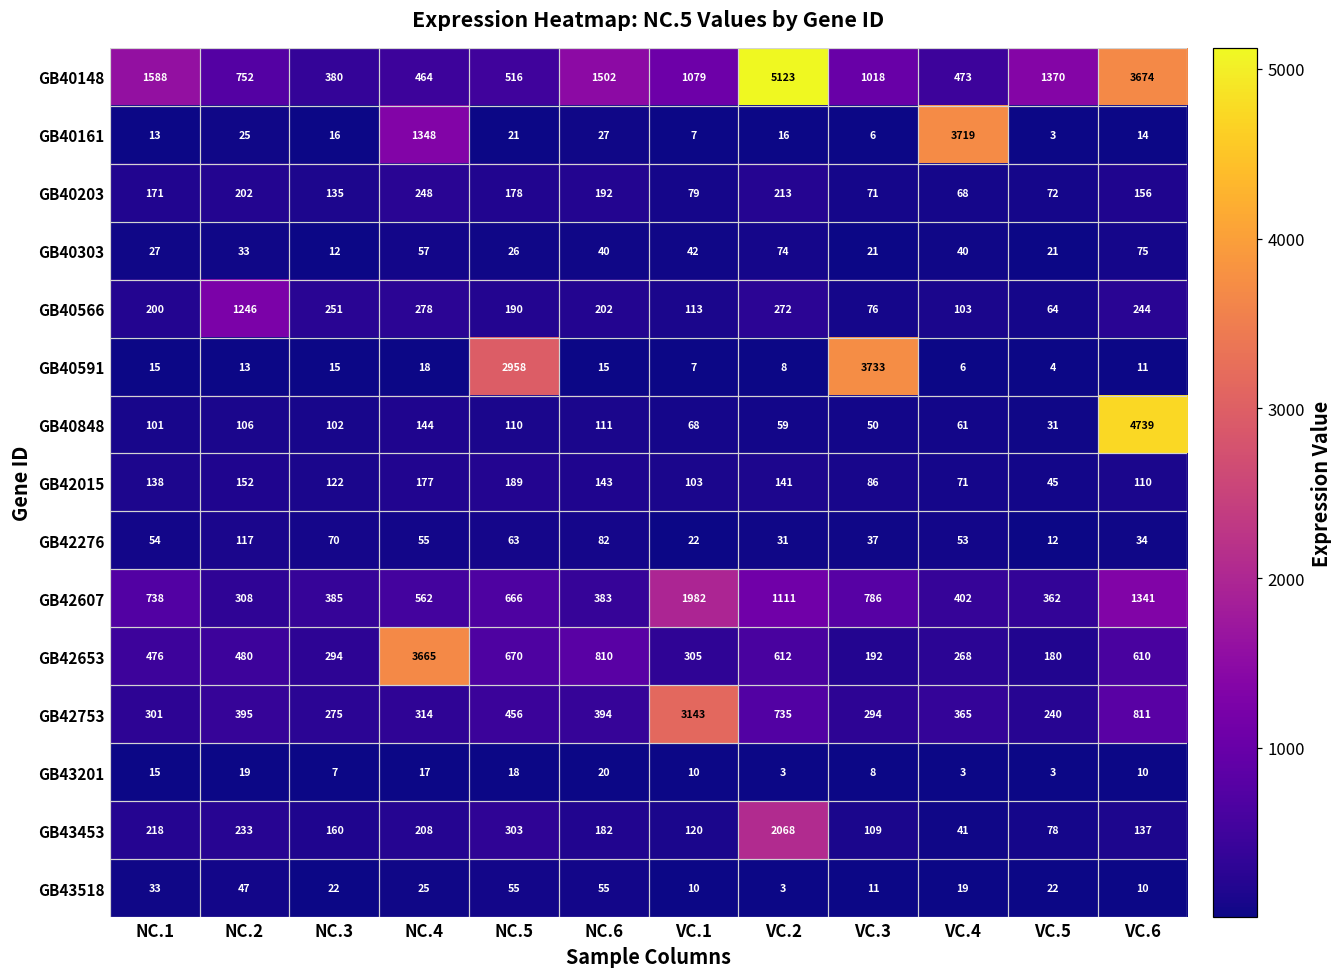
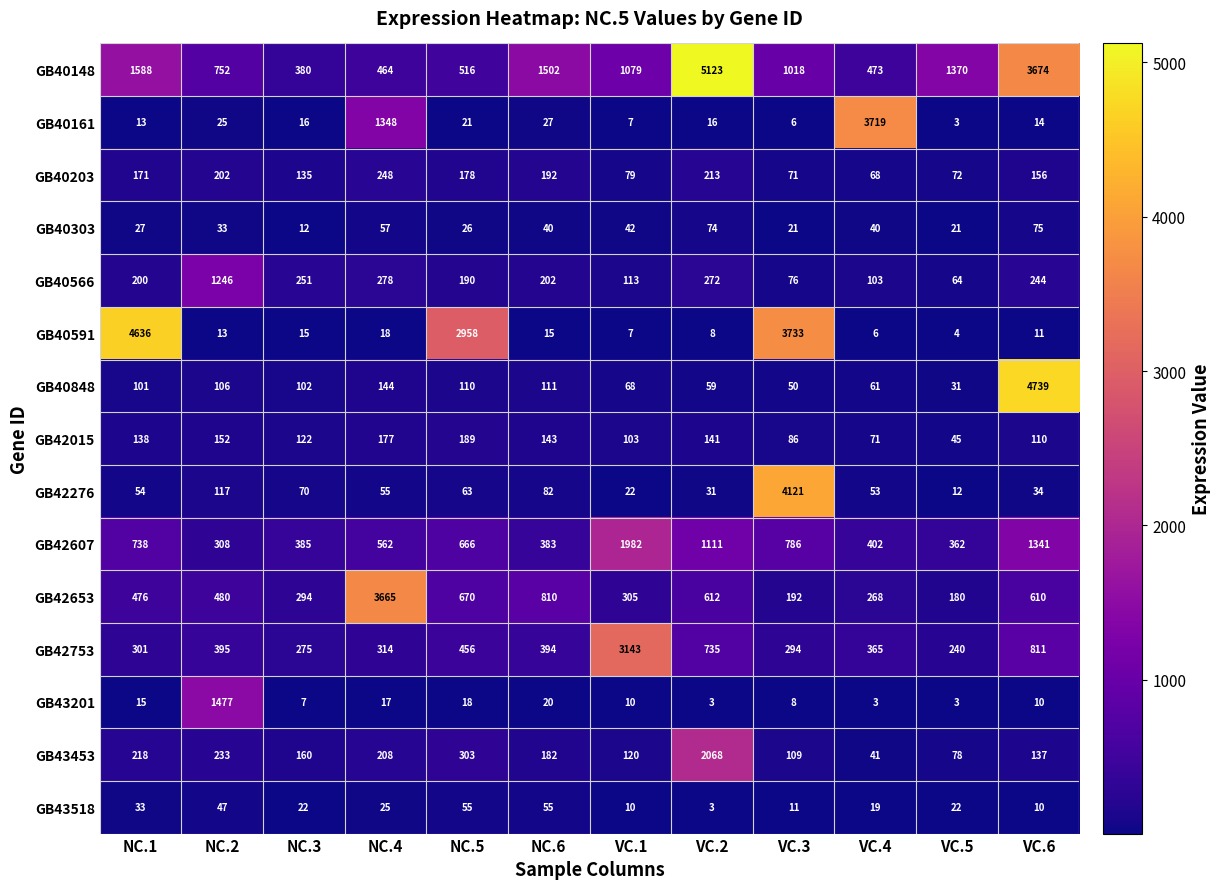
  {
    "GB40148": {
      "NC.1": 1588,
      "NC.2": 752,
      "NC.3": 380,
      "NC.4": 464,
      "NC.5": 516,
      "NC.6": 1502,
      "VC.1": 1079,
      "VC.2": 5123,
      "VC.3": 1018,
      "VC.4": 473,
      "VC.5": 1370,
      "VC.6": 3674
    },
    "GB40161": {
      "NC.1": 13,
      "NC.2": 25,
      "NC.3": 16,
      "NC.4": 1348,
      "NC.5": 21,
      "NC.6": 27,
      "VC.1": 7,
      "VC.2": 16,
      "VC.3": 6,
      "VC.4": 3719,
      "VC.5": 3,
      "VC.6": 14
    },
    "GB40203": {
      "NC.1": 171,
      "NC.2": 202,
      "NC.3": 135,
      "NC.4": 248,
      "NC.5": 178,
      "NC.6": 192,
      "VC.1": 79,
      "VC.2": 213,
      "VC.3": 71,
      "VC.4": 68,
      "VC.5": 72,
      "VC.6": 156
    },
    "GB40303": {
      "NC.1": 27,
      "NC.2": 33,
      "NC.3": 12,
      "NC.4": 57,
      "NC.5": 26,
      "NC.6": 40,
      "VC.1": 42,
      "VC.2": 74,
      "VC.3": 21,
      "VC.4": 40,
      "VC.5": 21,
      "VC.6": 75
    },
    "GB40566": {
      "NC.1": 200,
      "NC.2": 1246,
      "NC.3": 251,
      "NC.4": 278,
      "NC.5": 190,
      "NC.6": 202,
      "VC.1": 113,
      "VC.2": 272,
      "VC.3": 76,
      "VC.4": 103,
      "VC.5": 64,
      "VC.6": 244
    },
    "GB40591": {
-     "NC.1": 15,
+     "NC.1": 4636,
      "NC.2": 13,
      "NC.3": 15,
      "NC.4": 18,
      "NC.5": 2958,
      "NC.6": 15,
      "VC.1": 7,
      "VC.2": 8,
      "VC.3": 3733,
      "VC.4": 6,
      "VC.5": 4,
      "VC.6": 11
    },
    "GB40848": {
      "NC.1": 101,
      "NC.2": 106,
      "NC.3": 102,
      "NC.4": 144,
      "NC.5": 110,
      "NC.6": 111,
      "VC.1": 68,
      "VC.2": 59,
      "VC.3": 50,
      "VC.4": 61,
      "VC.5": 31,
      "VC.6": 4739
    },
    "GB42015": {
      "NC.1": 138,
      "NC.2": 152,
      "NC.3": 122,
      "NC.4": 177,
      "NC.5": 189,
      "NC.6": 143,
      "VC.1": 103,
      "VC.2": 141,
      "VC.3": 86,
      "VC.4": 71,
      "VC.5": 45,
      "VC.6": 110
    },
    "GB42276": {
      "NC.1": 54,
      "NC.2": 117,
      "NC.3": 70,
      "NC.4": 55,
      "NC.5": 63,
      "NC.6": 82,
      "VC.1": 22,
      "VC.2": 31,
-     "VC.3": 37,
+     "VC.3": 4121,
      "VC.4": 53,
      "VC.5": 12,
      "VC.6": 34
    },
    "GB42607": {
      "NC.1": 738,
      "NC.2": 308,
      "NC.3": 385,
      "NC.4": 562,
      "NC.5": 666,
      "NC.6": 383,
      "VC.1": 1982,
      "VC.2": 1111,
      "VC.3": 786,
      "VC.4": 402,
      "VC.5": 362,
      "VC.6": 1341
    },
    "GB42653": {
      "NC.1": 476,
      "NC.2": 480,
      "NC.3": 294,
      "NC.4": 3665,
      "NC.5": 670,
      "NC.6": 810,
      "VC.1": 305,
      "VC.2": 612,
      "VC.3": 192,
      "VC.4": 268,
      "VC.5": 180,
      "VC.6": 610
    },
    "GB42753": {
      "NC.1": 301,
      "NC.2": 395,
      "NC.3": 275,
      "NC.4": 314,
      "NC.5": 456,
      "NC.6": 394,
      "VC.1": 3143,
      "VC.2": 735,
      "VC.3": 294,
      "VC.4": 365,
      "VC.5": 240,
      "VC.6": 811
    },
    "GB43201": {
      "NC.1": 15,
-     "NC.2": 19,
+     "NC.2": 1477,
      "NC.3": 7,
      "NC.4": 17,
      "NC.5": 18,
      "NC.6": 20,
      "VC.1": 10,
      "VC.2": 3,
      "VC.3": 8,
      "VC.4": 3,
      "VC.5": 3,
      "VC.6": 10
    },
    "GB43453": {
      "NC.1": 218,
      "NC.2": 233,
      "NC.3": 160,
      "NC.4": 208,
      "NC.5": 303,
      "NC.6": 182,
      "VC.1": 120,
      "VC.2": 2068,
      "VC.3": 109,
      "VC.4": 41,
      "VC.5": 78,
      "VC.6": 137
    },
    "GB43518": {
      "NC.1": 33,
      "NC.2": 47,
      "NC.3": 22,
      "NC.4": 25,
      "NC.5": 55,
      "NC.6": 55,
      "VC.1": 10,
      "VC.2": 3,
      "VC.3": 11,
      "VC.4": 19,
      "VC.5": 22,
      "VC.6": 10
    }
  }
